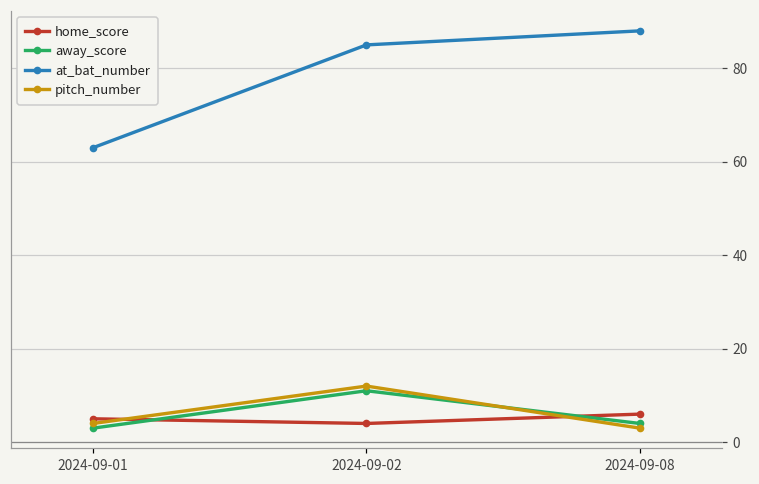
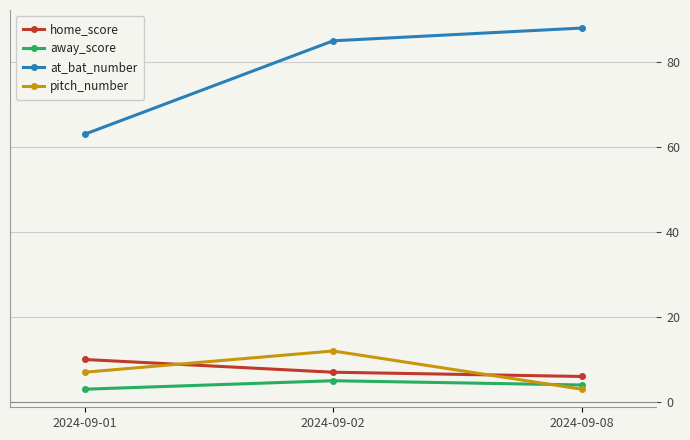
  {
    "home_score": {
-     "2024-09-01": 5,
-     "2024-09-02": 4,
+     "2024-09-01": 10,
+     "2024-09-02": 7,
      "2024-09-08": 6
    },
    "away_score": {
      "2024-09-01": 3,
-     "2024-09-02": 11,
+     "2024-09-02": 5,
      "2024-09-08": 4
    },
    "at_bat_number": {
      "2024-09-01": 63,
      "2024-09-02": 85,
      "2024-09-08": 88
    },
    "pitch_number": {
-     "2024-09-01": 4,
+     "2024-09-01": 7,
      "2024-09-02": 12,
      "2024-09-08": 3
    }
  }
